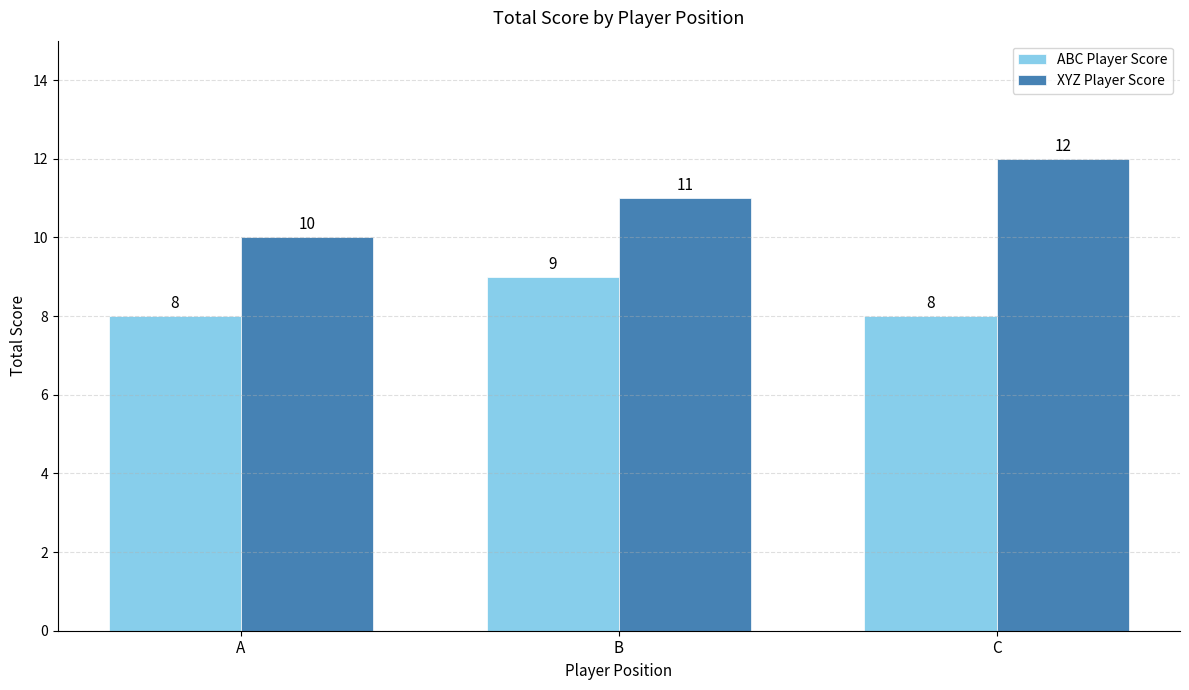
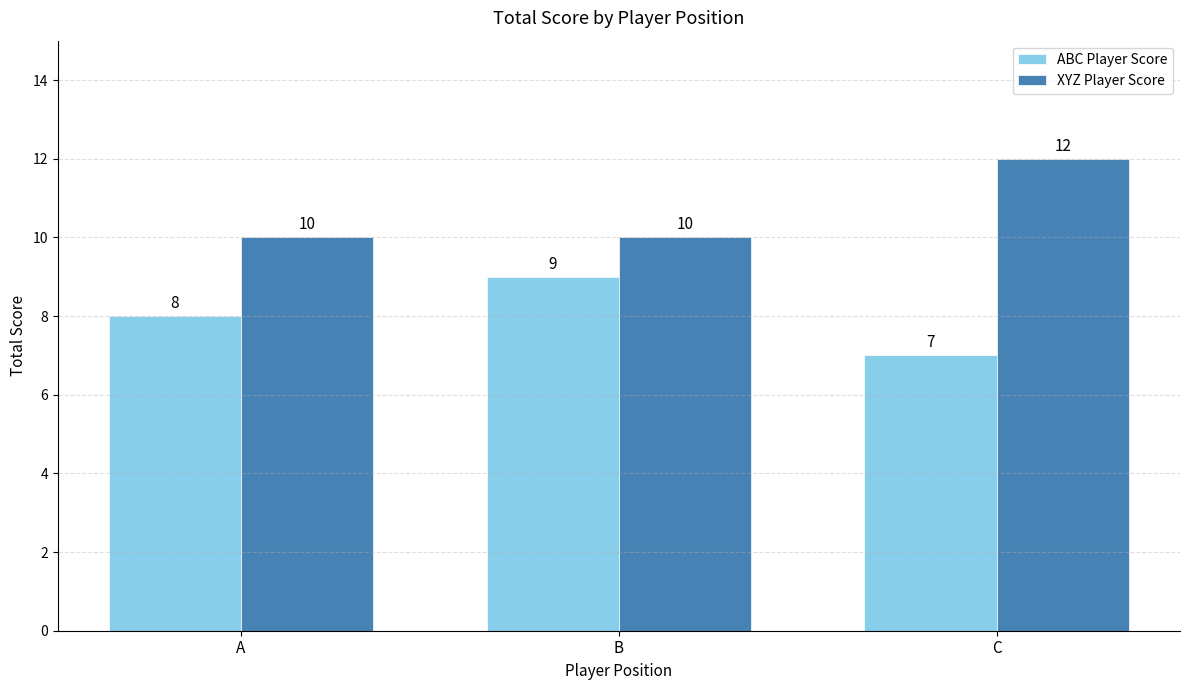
  {
    "ABC Player Score": {
      "A": 8,
      "B": 9,
-     "C": 8
+     "C": 7
    },
    "XYZ Player Score": {
      "A": 10,
-     "B": 11,
+     "B": 10,
      "C": 12
    }
  }
